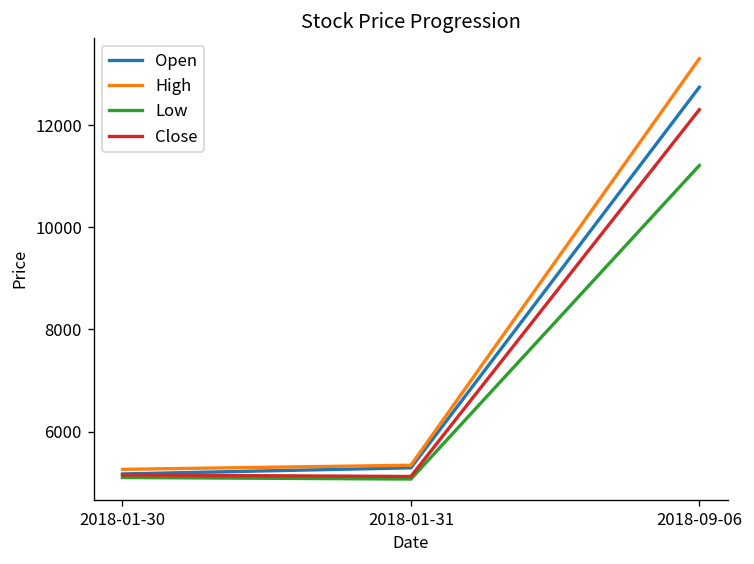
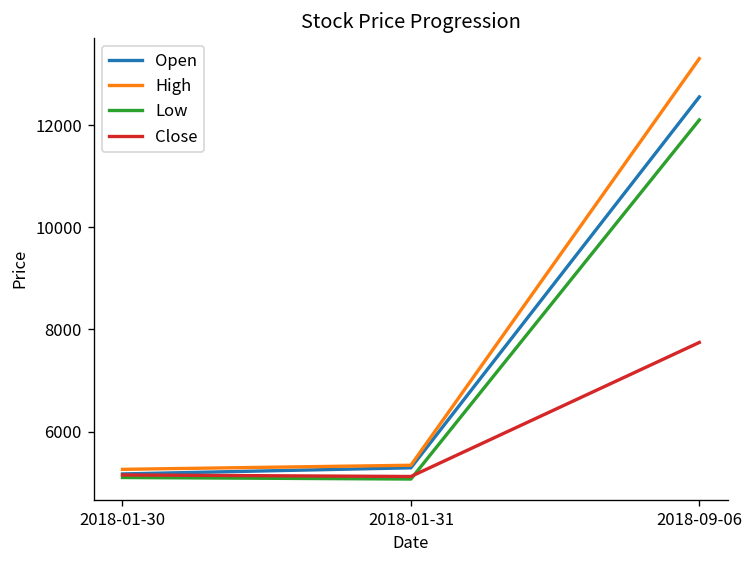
  {
    "Open": {
-     "2018-09-06": 12700
+     "2018-09-06": 12600
    },
    "High": {
      "2018-01-30": 5300,
      "2018-09-06": 13300
    },
    "Low": {
-     "2018-09-06": 11200
+     "2018-09-06": 12100
    },
    "Close": {
-     "2018-09-06": 12300
+     "2018-09-06": 7700
    }
  }
